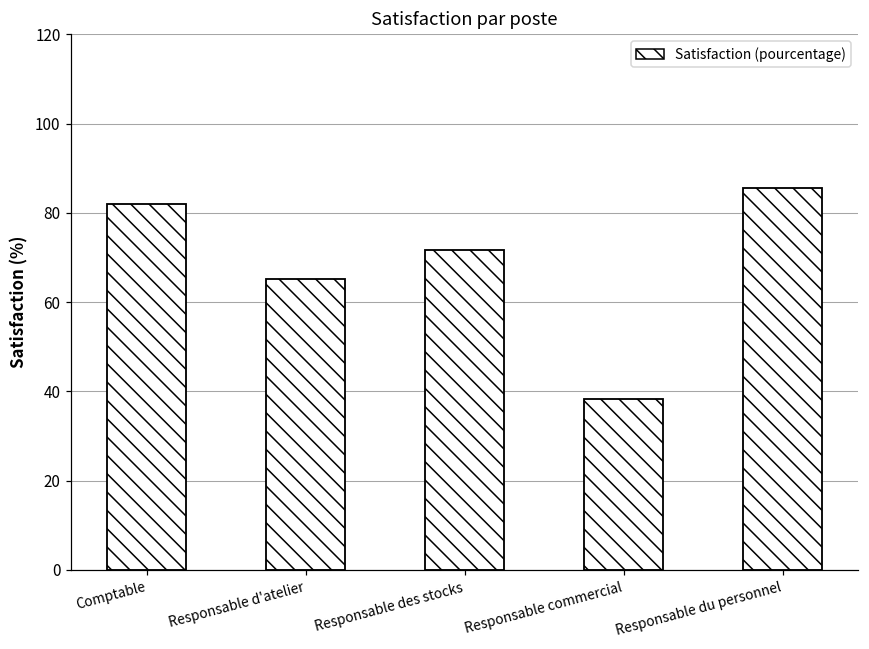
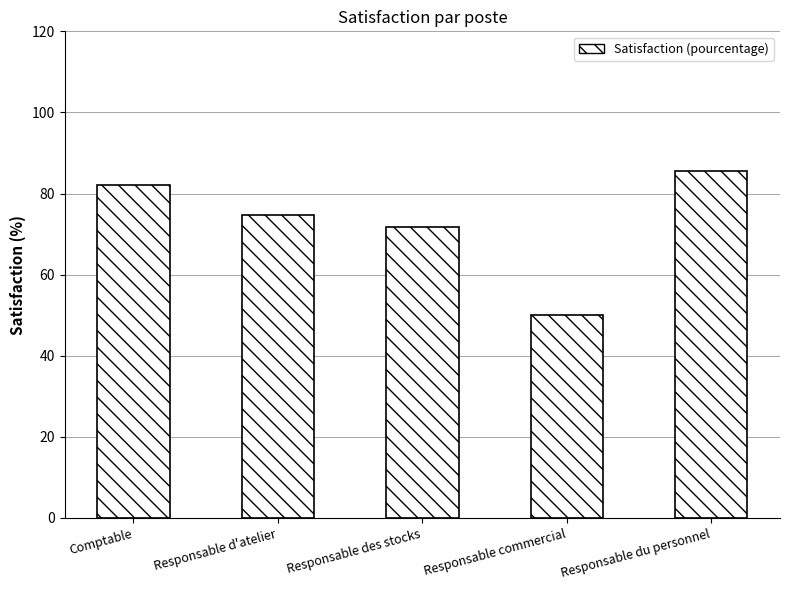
  {
    "Comptable": 82,
-   "Responsable d'atelier": 65,
+   "Responsable d'atelier": 75,
    "Responsable des stocks": 72,
-   "Responsable commercial": 38,
+   "Responsable commercial": 50,
    "Responsable du personnel": 85
  }
